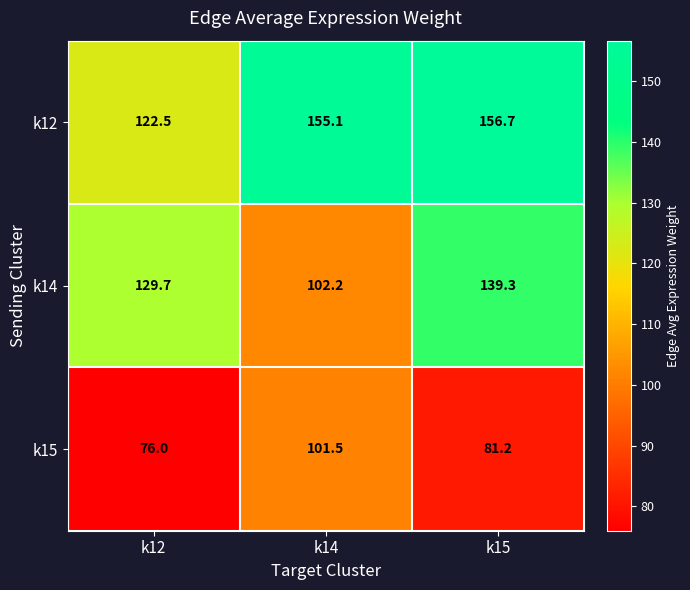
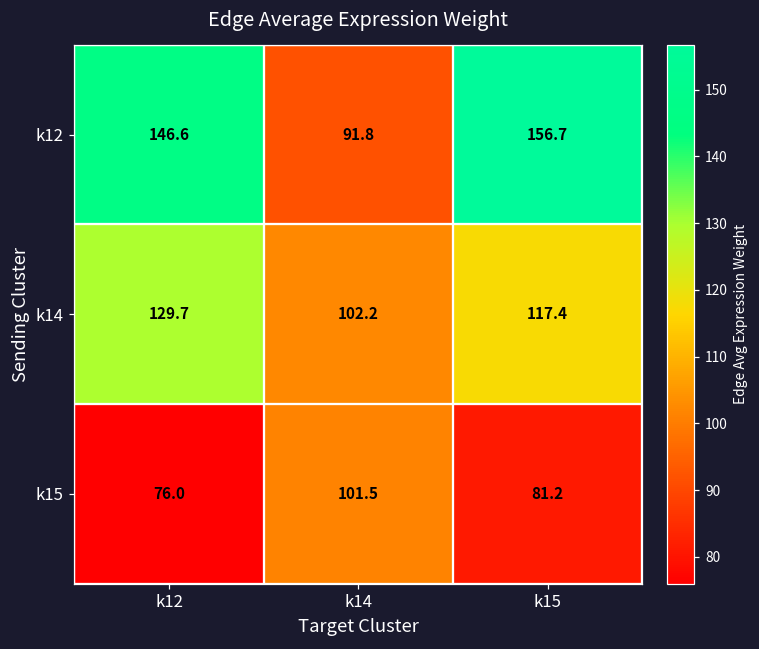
  {
    "k12": {
-     "k12": 122.5,
-     "k14": 155.1,
+     "k12": 146.6,
+     "k14": 91.8,
      "k15": 156.7
    },
    "k14": {
      "k12": 129.7,
      "k14": 102.2,
-     "k15": 139.3
+     "k15": 117.4
    },
    "k15": {
      "k12": 76.0,
      "k14": 101.5,
      "k15": 81.2
    }
  }
